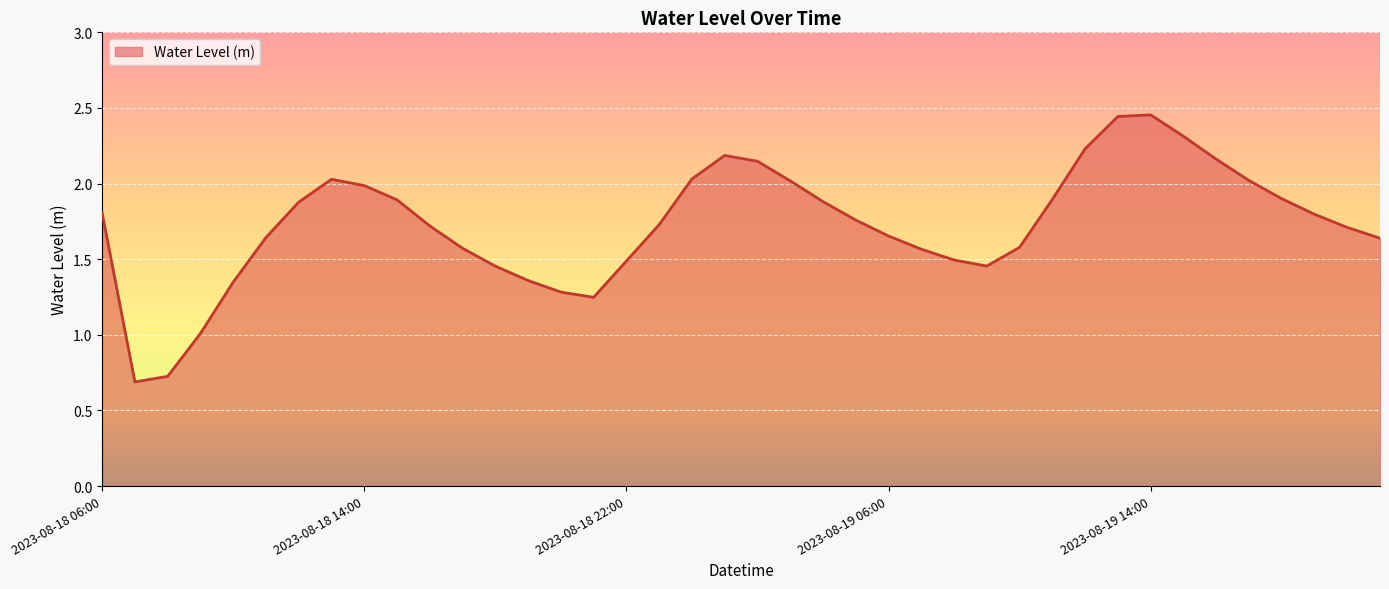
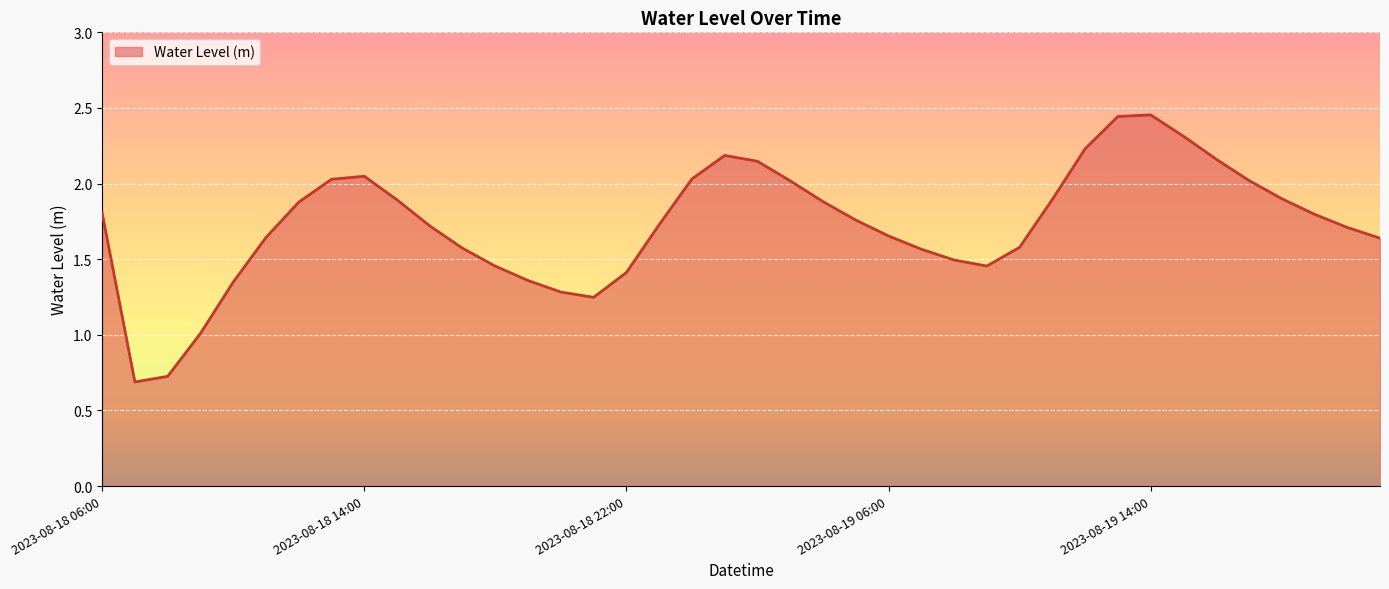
  {
    "2023-08-18 06:00": 1.81,
-   "2023-08-18 14:00": 1.99,
-   "2023-08-18 22:00": 1.49,
+   "2023-08-18 14:00": 2.05,
+   "2023-08-18 22:00": 1.41,
    "2023-08-19 06:00": 1.65,
    "2023-08-19 14:00": 2.45
  }
